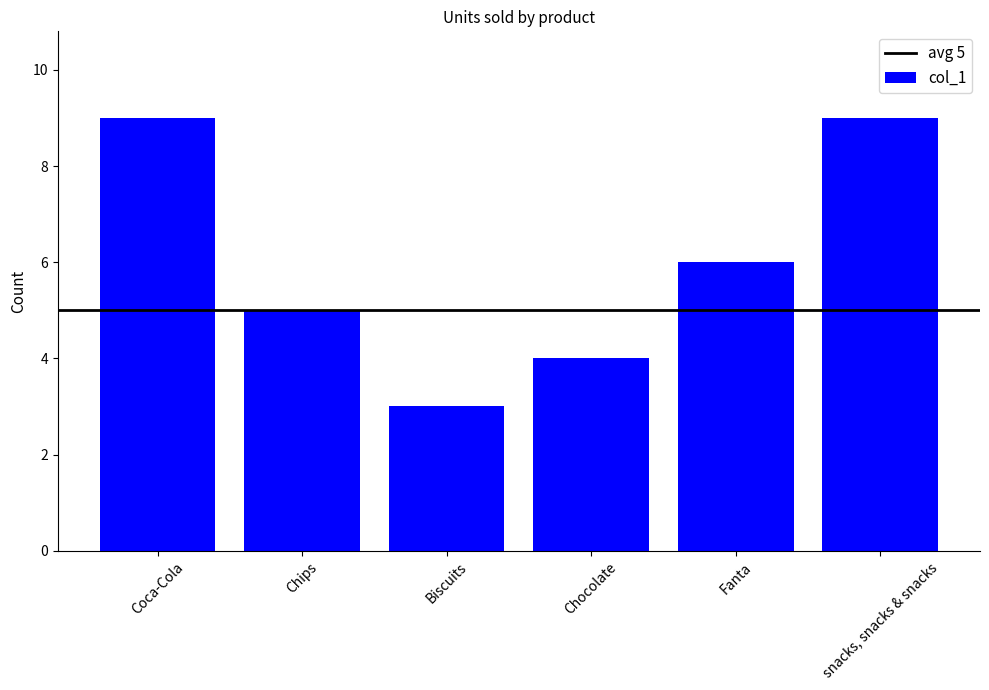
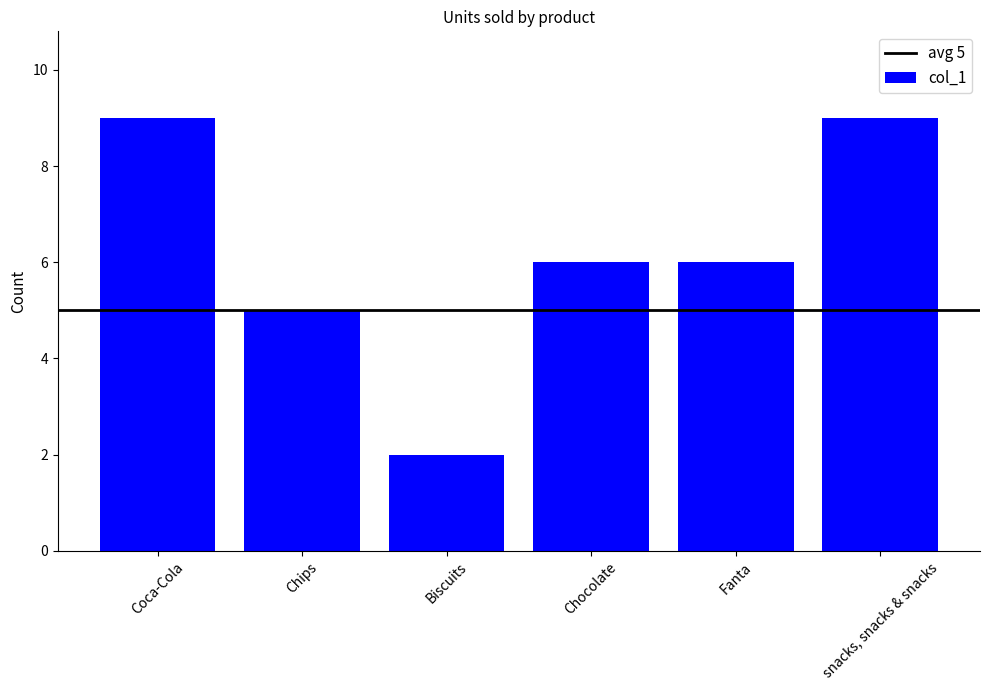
  {
    "Coca-Cola": 9,
    "Chips": 5,
-   "Biscuits": 3,
-   "Chocolate": 4,
+   "Biscuits": 2,
+   "Chocolate": 6,
    "Fanta": 6,
    "snacks, snacks & snacks": 9
  }
